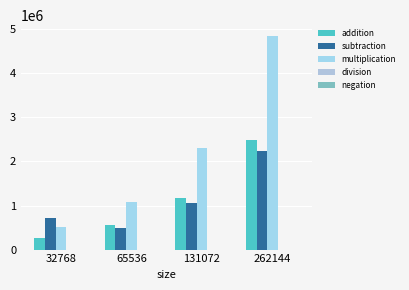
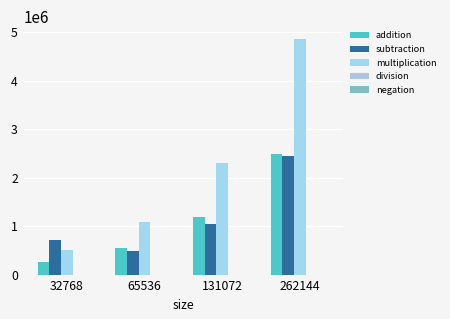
  {
    "subtraction": {
      "32768": 700000,
      "65536": 500000,
      "131072": 1000000,
-     "262144": 2200000
+     "262144": 2500000
    }
  }
